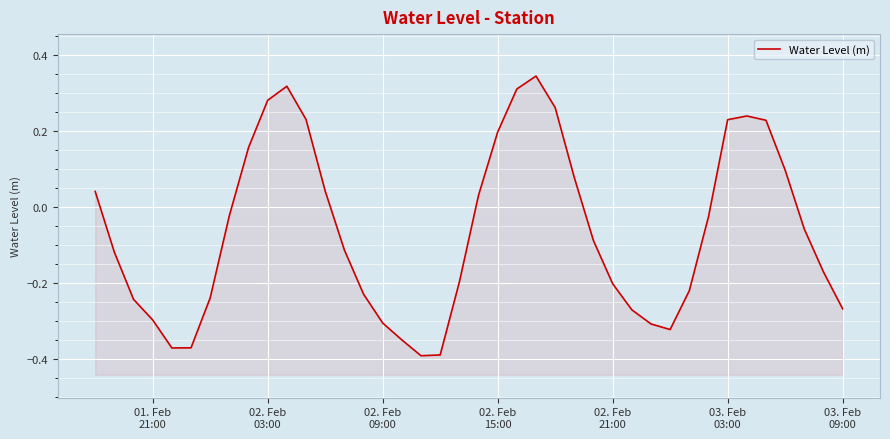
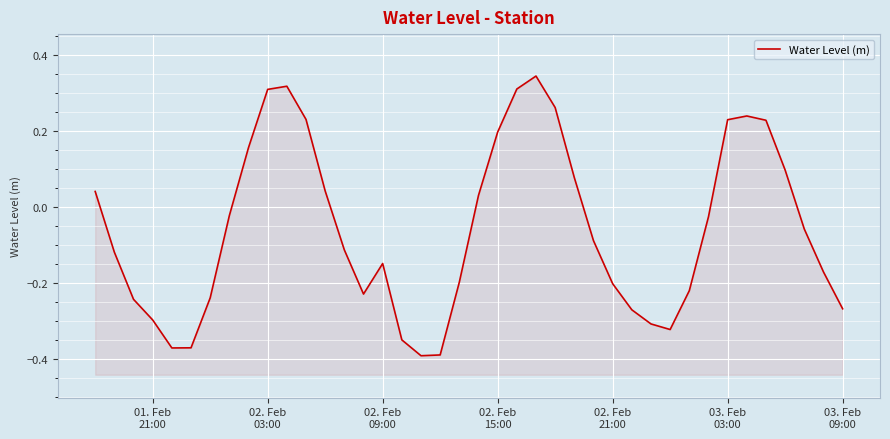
  {
    "01. Feb 21:00": -0.30,
-   "02. Feb 03:00": 0.28,
-   "02. Feb 09:00": -0.31,
+   "02. Feb 03:00": 0.31,
+   "02. Feb 09:00": -0.15,
    "02. Feb 15:00": 0.20,
    "02. Feb 21:00": -0.20,
    "03. Feb 03:00": 0.23,
    "03. Feb 09:00": -0.27
  }
